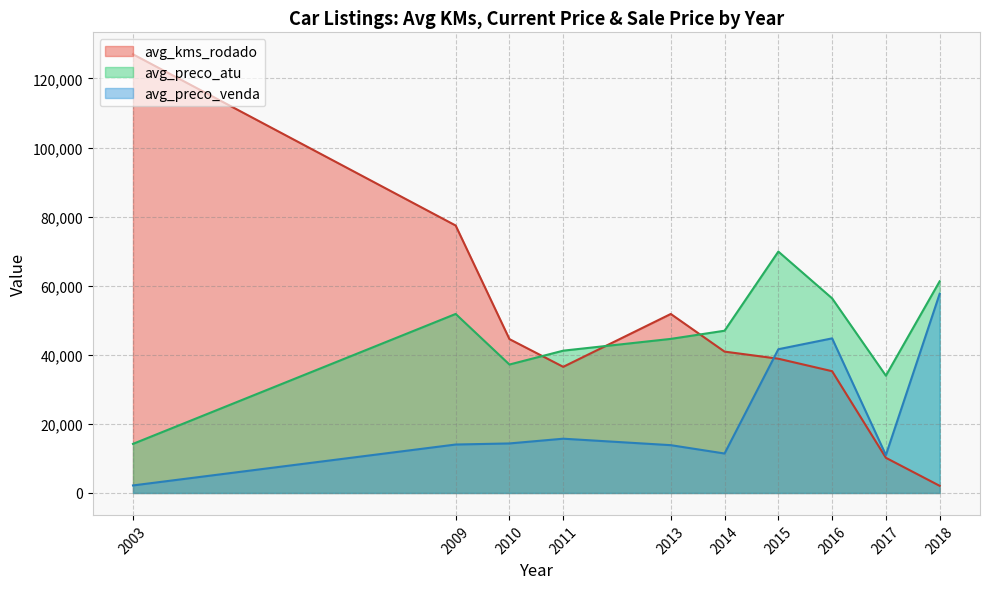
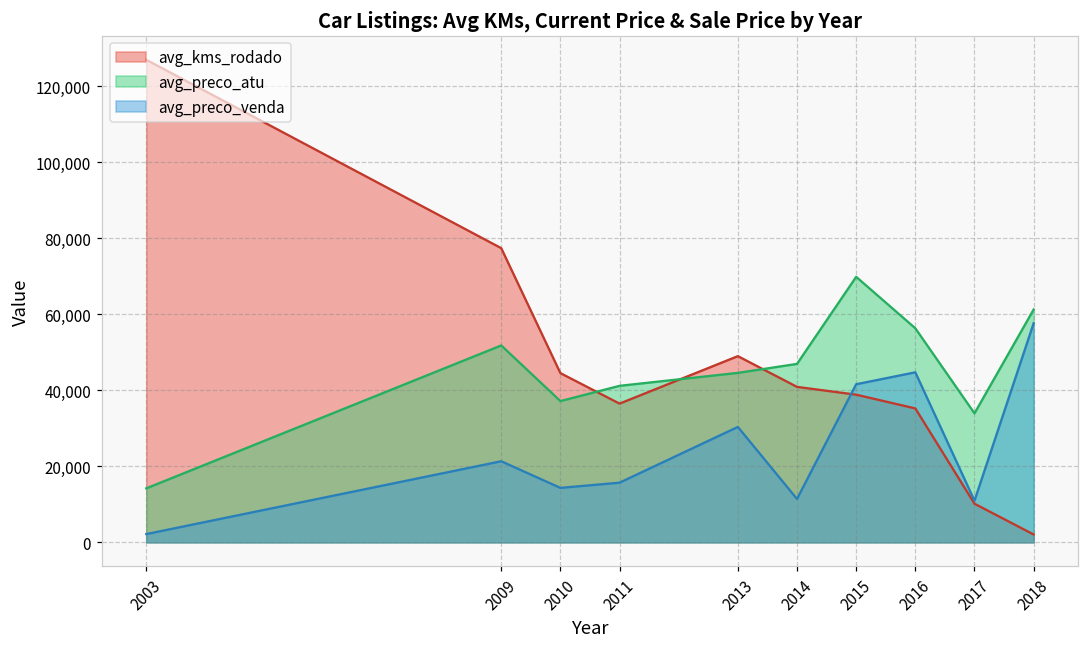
  {
    "avg_kms_rodado": {
      "2009": "77,000",
      "2010": "45,000",
      "2011": "37,000",
-     "2013": "52,000",
+     "2013": "49,000",
      "2014": "41,000",
      "2015": "39,000",
      "2016": "35,000",
      "2017": "10,000",
      "2018": "2,000"
    },
    "avg_preco_atu": {
      "2003": "14,000",
      "2009": "52,000",
      "2010": "37,000",
      "2011": "41,000",
      "2013": "45,000",
      "2014": "47,000",
      "2015": "70,000",
      "2016": "56,000",
      "2017": "34,000",
      "2018": "61,000"
    },
    "avg_preco_venda": {
      "2003": "2,000",
-     "2009": "14,000",
+     "2009": "21,000",
      "2010": "14,000",
      "2011": "16,000",
-     "2013": "14,000",
+     "2013": "30,000",
      "2014": "11,000",
      "2015": "42,000",
      "2016": "45,000",
      "2017": "11,000",
      "2018": "58,000"
    }
  }
